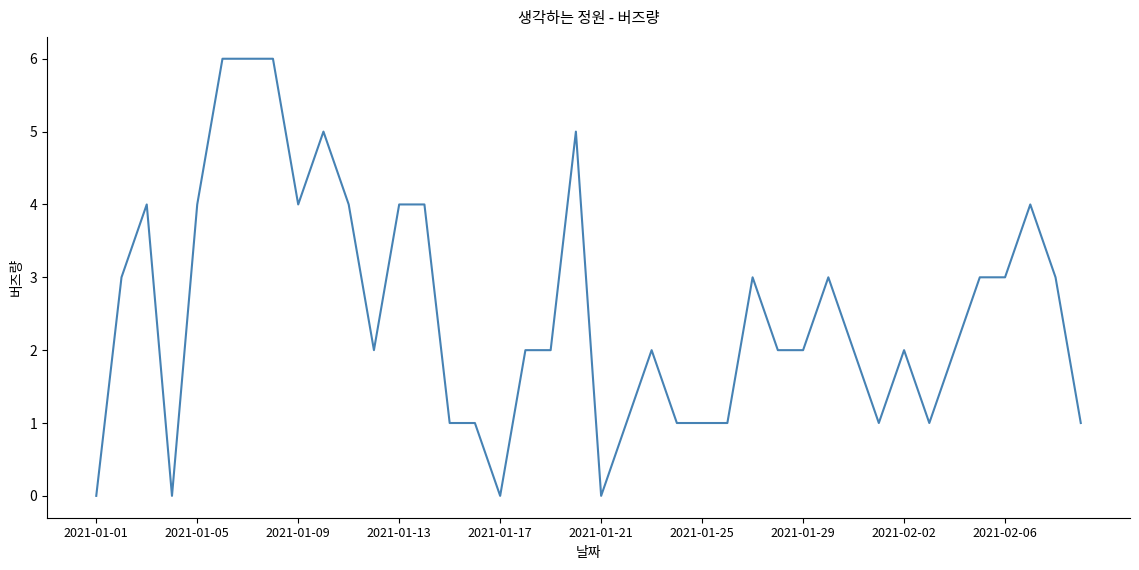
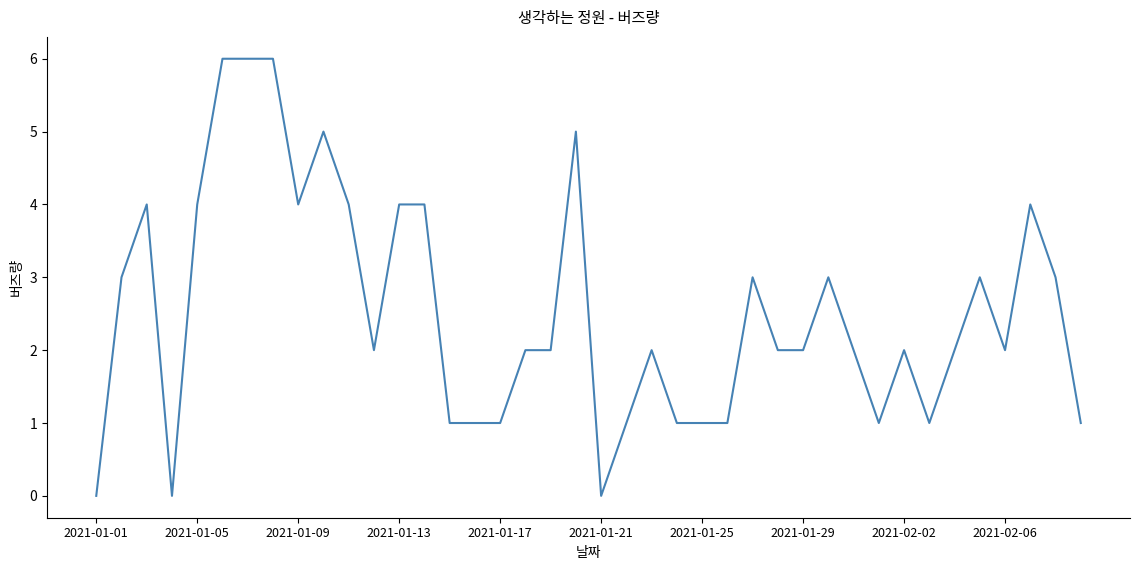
  {
    "2021-01-01": 0,
    "2021-01-05": 4,
    "2021-01-09": 4,
    "2021-01-13": 4,
-   "2021-01-17": 0,
+   "2021-01-17": 1,
    "2021-01-21": 0,
    "2021-01-25": 1,
    "2021-01-29": 2,
    "2021-02-02": 2,
-   "2021-02-06": 3
+   "2021-02-06": 2
  }
